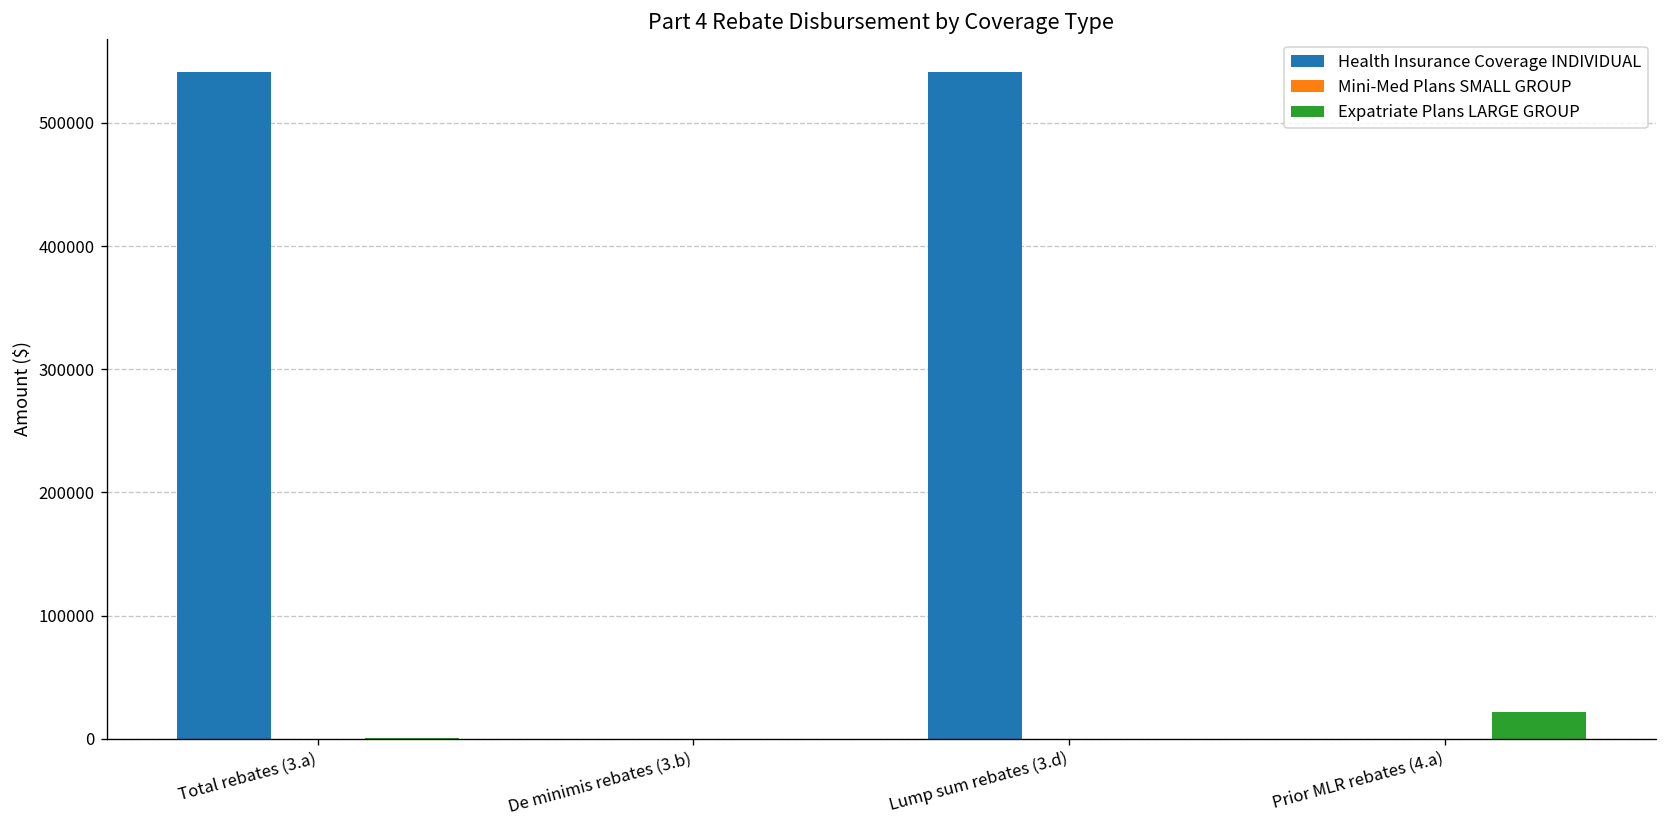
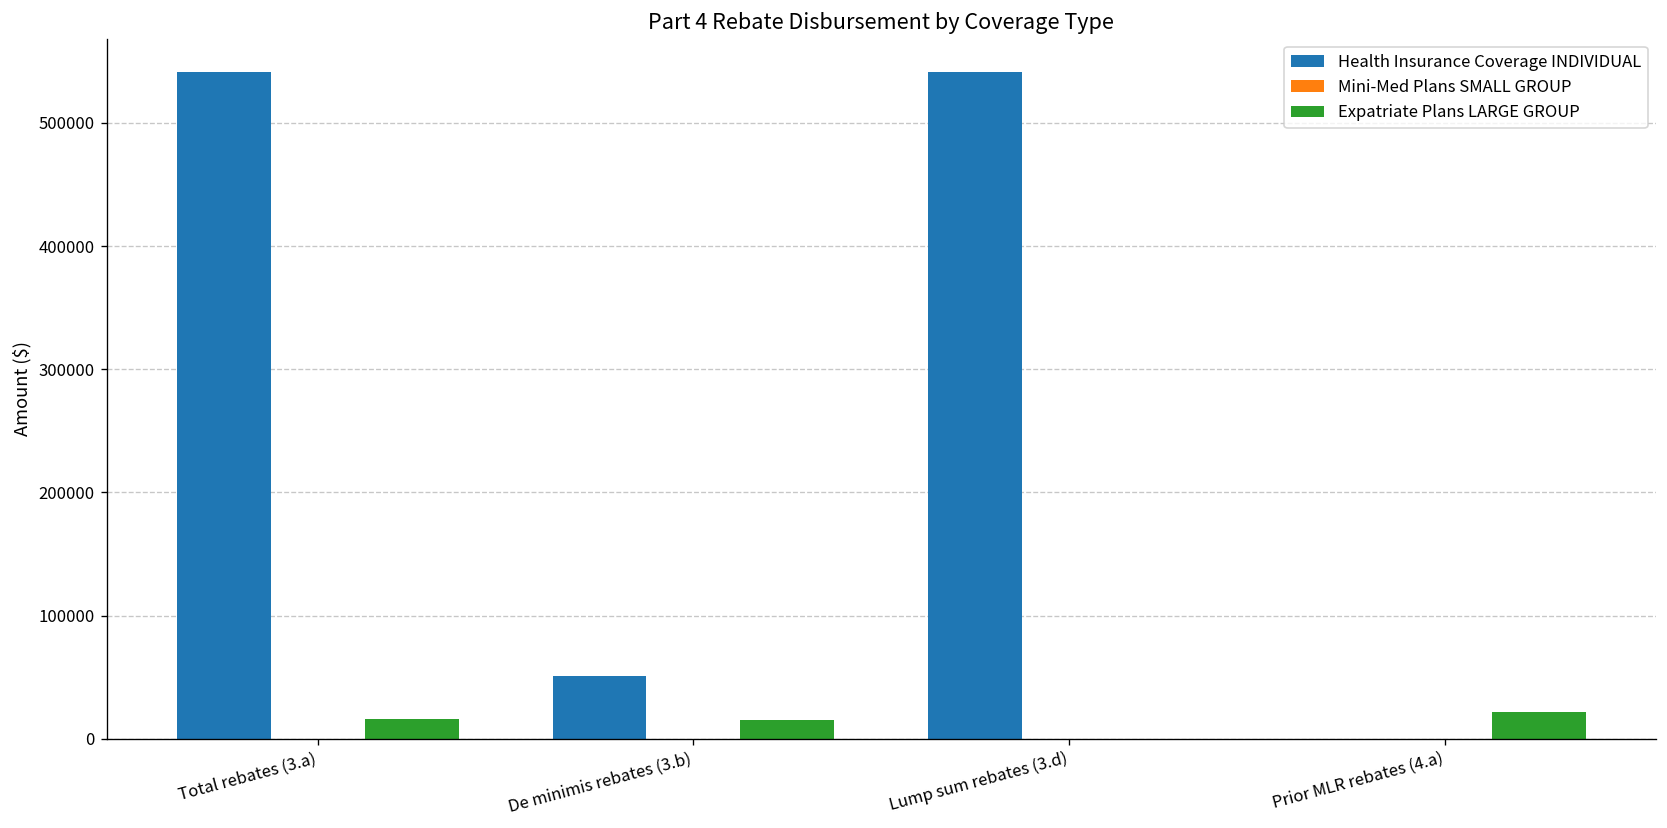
  {
    "Health Insurance Coverage INDIVIDUAL": {
      "Total rebates (3.a)": 541000,
-     "De minimis rebates (3.b)": 0,
+     "De minimis rebates (3.b)": 51000,
      "Lump sum rebates (3.d)": 541000,
      "Prior MLR rebates (4.a)": 0
    },
    "Mini-Med Plans SMALL GROUP": {
      "Total rebates (3.a)": 0,
      "De minimis rebates (3.b)": 0,
      "Lump sum rebates (3.d)": 0,
      "Prior MLR rebates (4.a)": 0
    },
    "Expatriate Plans LARGE GROUP": {
-     "Total rebates (3.a)": 1000,
-     "De minimis rebates (3.b)": 0,
+     "Total rebates (3.a)": 16000,
+     "De minimis rebates (3.b)": 15000,
      "Lump sum rebates (3.d)": 0,
      "Prior MLR rebates (4.a)": 21000
    }
  }
